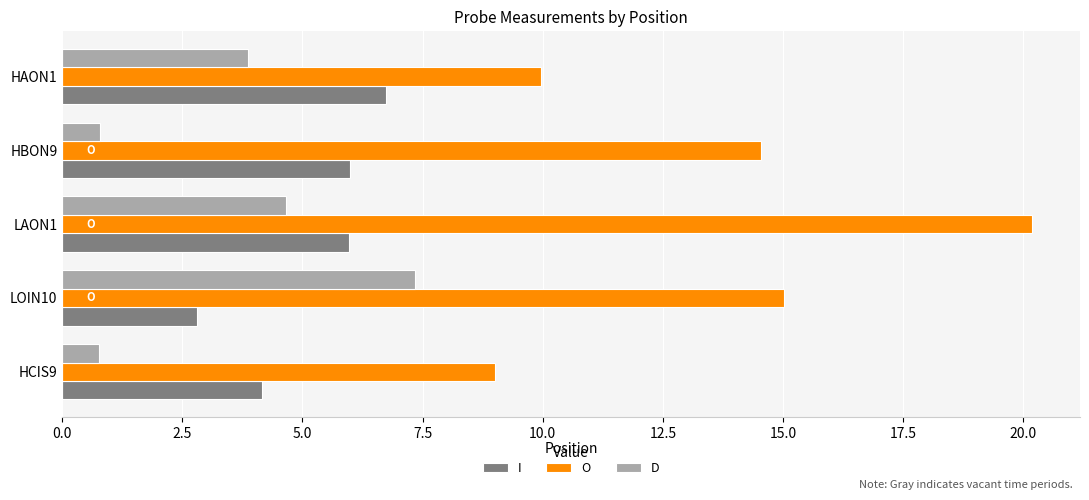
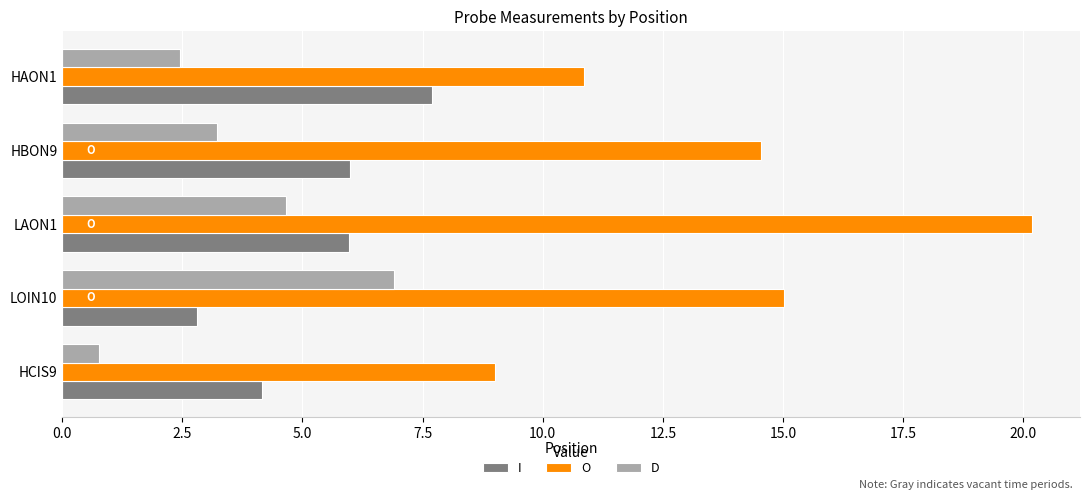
  {
    "I": {
-     "HAON1": 6.7,
+     "HAON1": 7.7,
      "HBON9": 6.0,
      "LAON1": 6.0,
      "LOIN10": 2.8,
      "HCIS9": 4.2
    },
    "O": {
-     "HAON1": 10.0,
+     "HAON1": 10.8,
      "HBON9": 14.5,
      "LAON1": 20.2,
      "LOIN10": 15.0,
      "HCIS9": 9.0
    },
    "D": {
-     "HAON1": 3.9,
-     "HBON9": 0.8,
+     "HAON1": 2.4,
+     "HBON9": 3.2,
      "LAON1": 4.6,
-     "LOIN10": 7.3,
+     "LOIN10": 6.9,
      "HCIS9": 0.8
    }
  }
